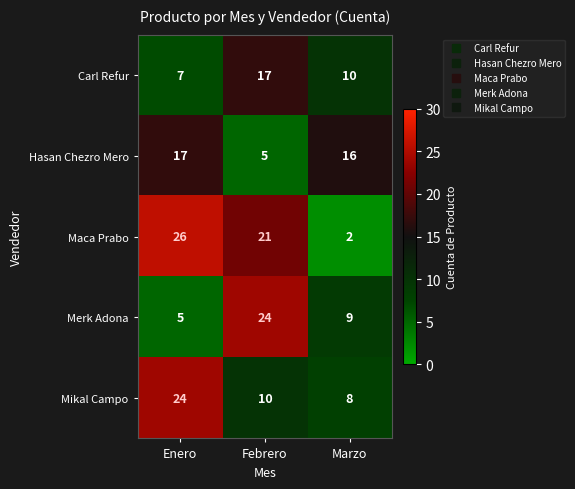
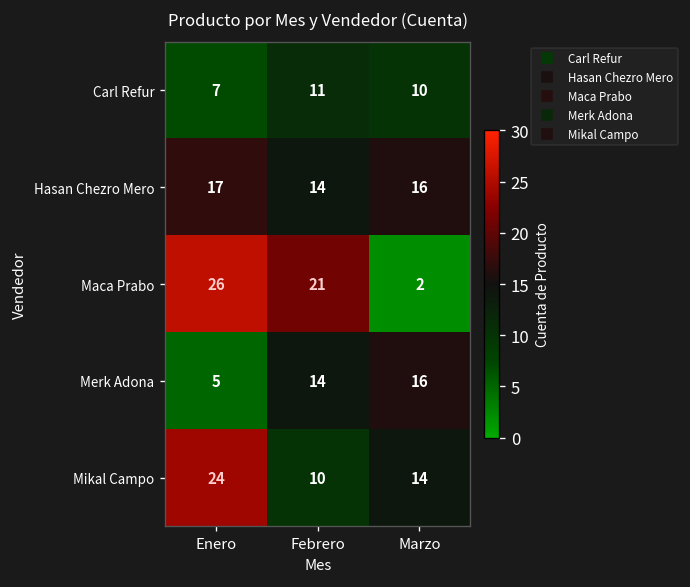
  {
    "Carl Refur": {
      "Enero": 7,
-     "Febrero": 17,
+     "Febrero": 11,
      "Marzo": 10
    },
    "Hasan Chezro Mero": {
      "Enero": 17,
-     "Febrero": 5,
+     "Febrero": 14,
      "Marzo": 16
    },
    "Maca Prabo": {
      "Enero": 26,
      "Febrero": 21,
      "Marzo": 2
    },
    "Merk Adona": {
      "Enero": 5,
-     "Febrero": 24,
-     "Marzo": 9
+     "Febrero": 14,
+     "Marzo": 16
    },
    "Mikal Campo": {
      "Enero": 24,
      "Febrero": 10,
-     "Marzo": 8
+     "Marzo": 14
    }
  }
